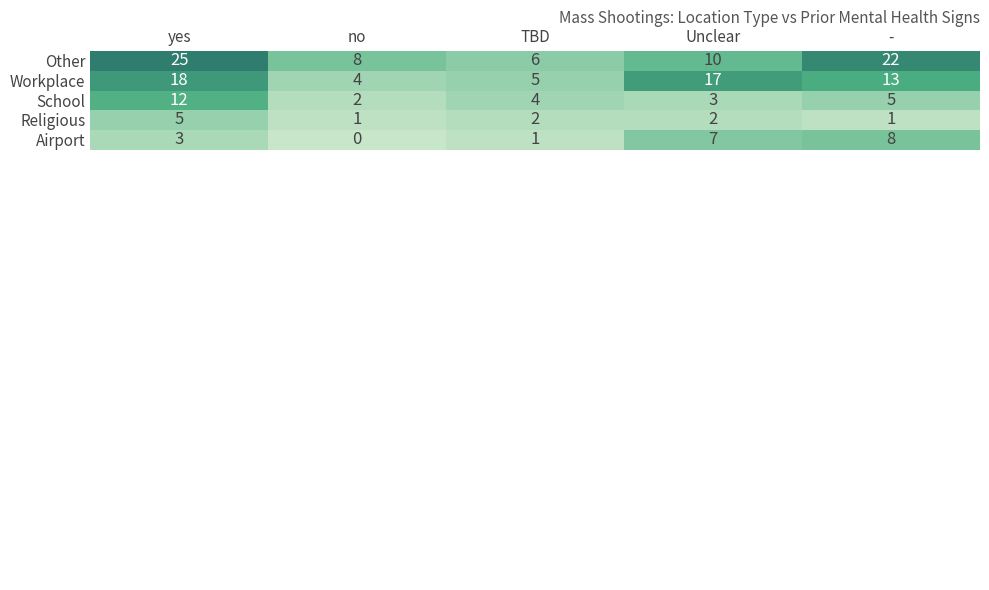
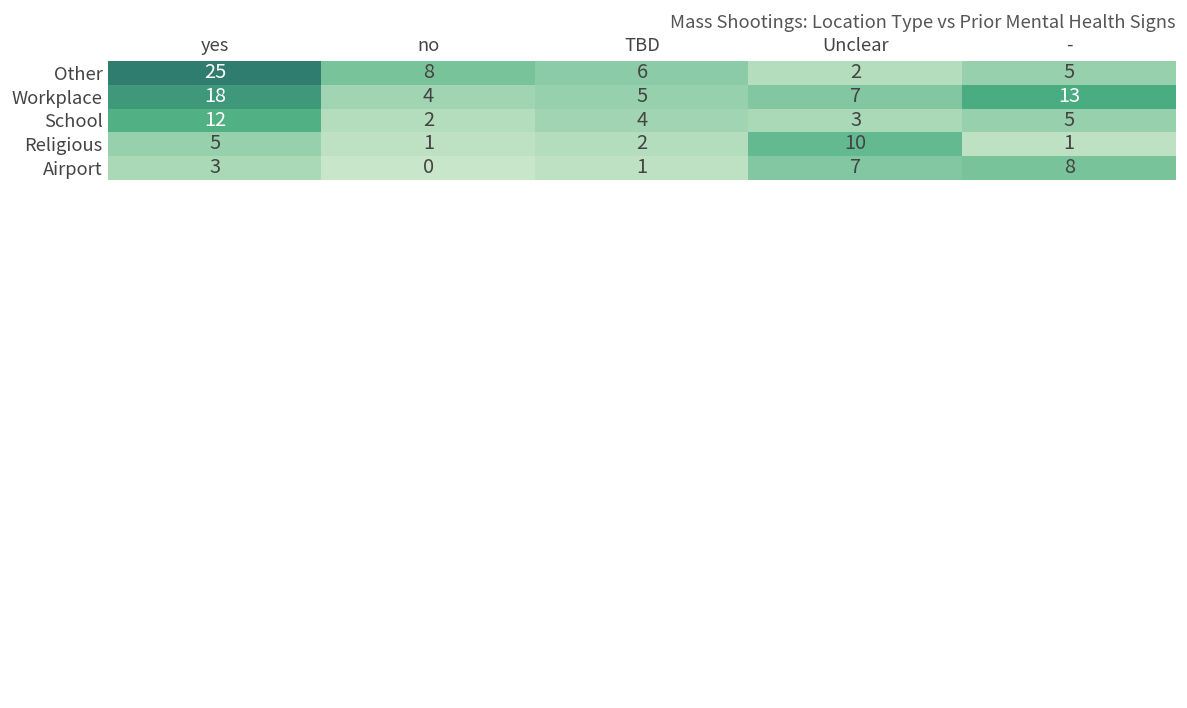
  {
    "Other": {
      "yes": 25,
      "no": 8,
      "TBD": 6,
-     "Unclear": 10,
-     "-": 22
+     "Unclear": 2,
+     "-": 5
    },
    "Workplace": {
      "yes": 18,
      "no": 4,
      "TBD": 5,
-     "Unclear": 17,
+     "Unclear": 7,
      "-": 13
    },
    "School": {
      "yes": 12,
      "no": 2,
      "TBD": 4,
      "Unclear": 3,
      "-": 5
    },
    "Religious": {
      "yes": 5,
      "no": 1,
      "TBD": 2,
-     "Unclear": 2,
+     "Unclear": 10,
      "-": 1
    },
    "Airport": {
      "yes": 3,
      "no": 0,
      "TBD": 1,
      "Unclear": 7,
      "-": 8
    }
  }
